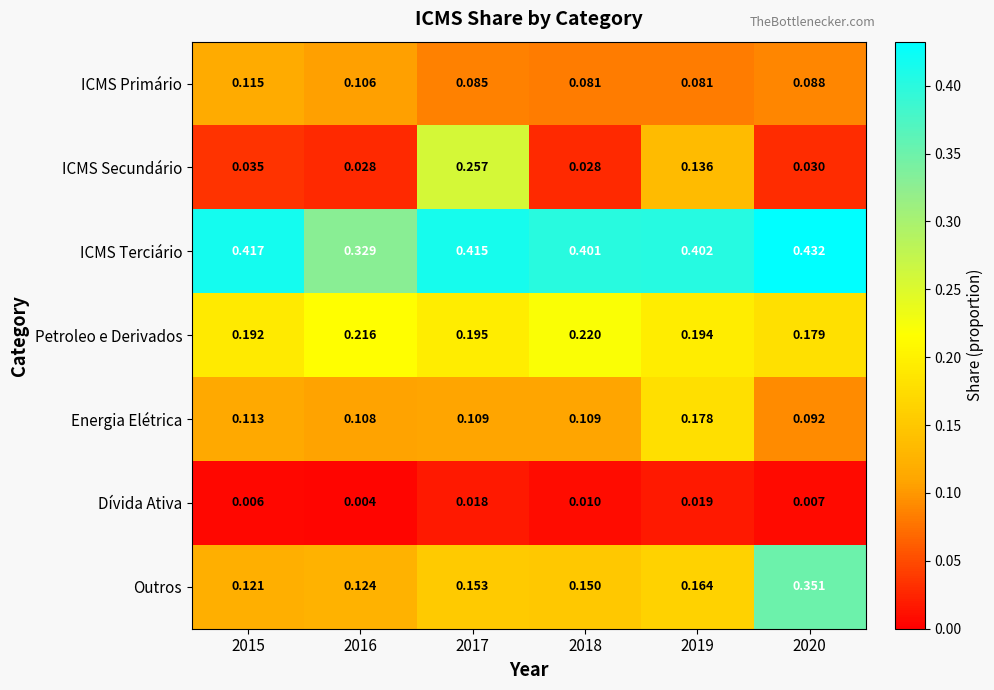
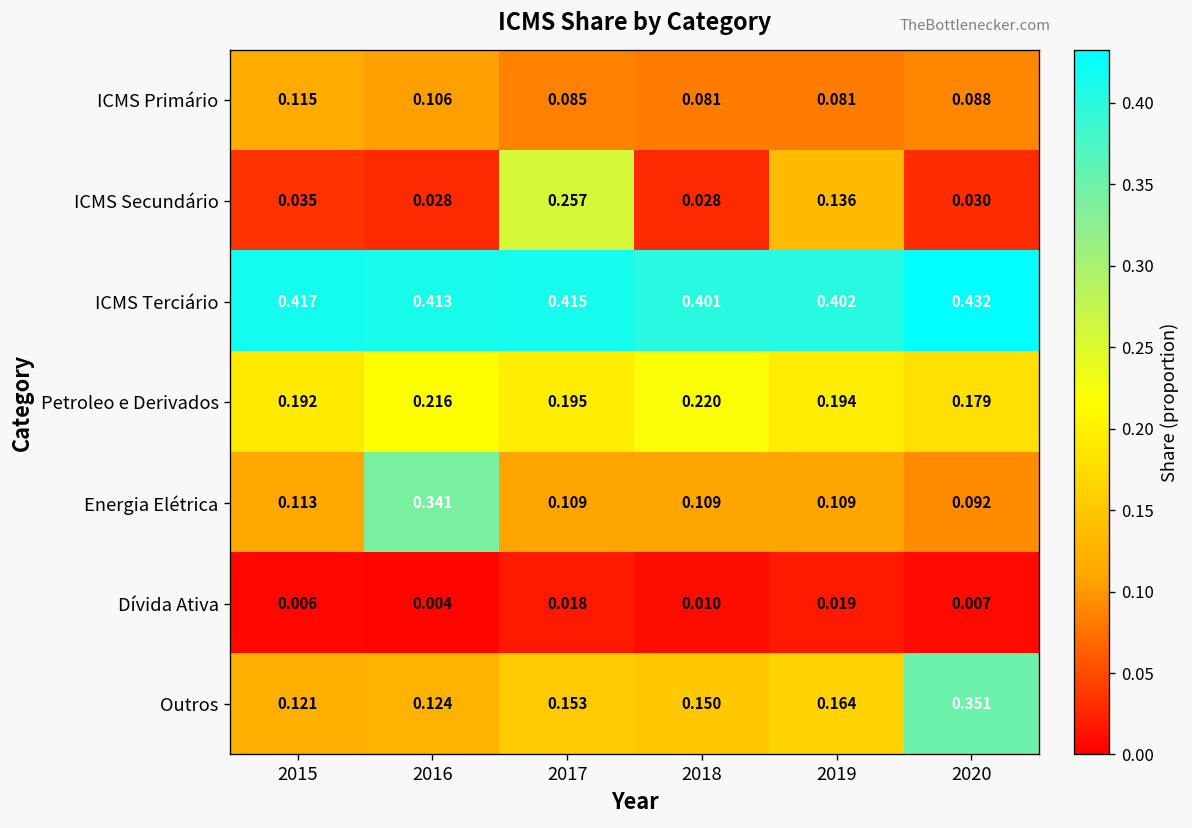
  {
    "ICMS Primário": {
      "2015": 0.115,
      "2016": 0.106,
      "2017": 0.085,
      "2018": 0.081,
      "2019": 0.081,
      "2020": 0.088
    },
    "ICMS Secundário": {
      "2015": 0.035,
      "2016": 0.028,
      "2017": 0.257,
      "2018": 0.028,
      "2019": 0.136,
      "2020": 0.030
    },
    "ICMS Terciário": {
      "2015": 0.417,
-     "2016": 0.329,
+     "2016": 0.413,
      "2017": 0.415,
      "2018": 0.401,
      "2019": 0.402,
      "2020": 0.432
    },
    "Petroleo e Derivados": {
      "2015": 0.192,
      "2016": 0.216,
      "2017": 0.195,
      "2018": 0.220,
      "2019": 0.194,
      "2020": 0.179
    },
    "Energia Elétrica": {
      "2015": 0.113,
-     "2016": 0.108,
+     "2016": 0.341,
      "2017": 0.109,
      "2018": 0.109,
-     "2019": 0.178,
+     "2019": 0.109,
      "2020": 0.092
    },
    "Dívida Ativa": {
      "2015": 0.006,
      "2016": 0.004,
      "2017": 0.018,
      "2018": 0.010,
      "2019": 0.019,
      "2020": 0.007
    },
    "Outros": {
      "2015": 0.121,
      "2016": 0.124,
      "2017": 0.153,
      "2018": 0.150,
      "2019": 0.164,
      "2020": 0.351
    }
  }
